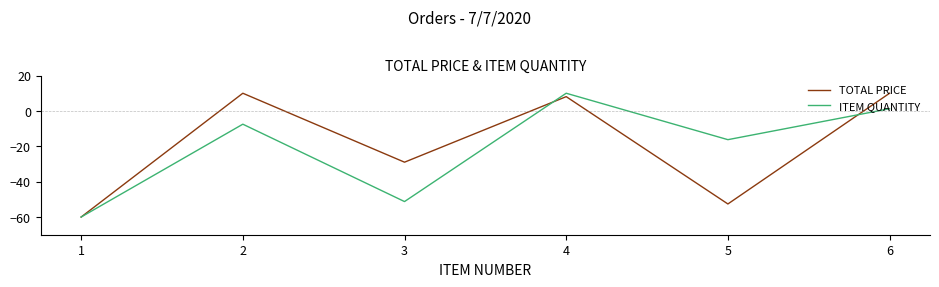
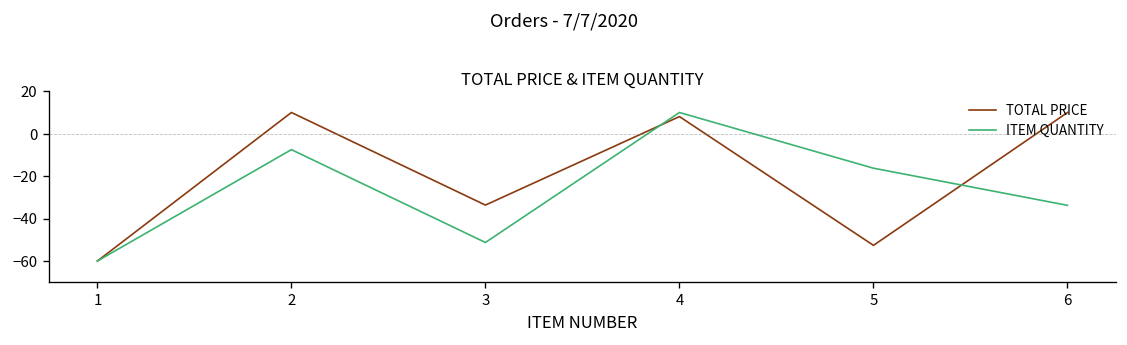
  {
    "TOTAL PRICE": {
      "2": 10,
-     "3": -29,
+     "3": -34,
      "4": 8,
      "5": -53,
      "6": 10
    },
    "ITEM QUANTITY": {
      "2": -8,
      "3": -51,
      "4": 10,
      "5": -16,
-     "6": 1
+     "6": -34
    }
  }
